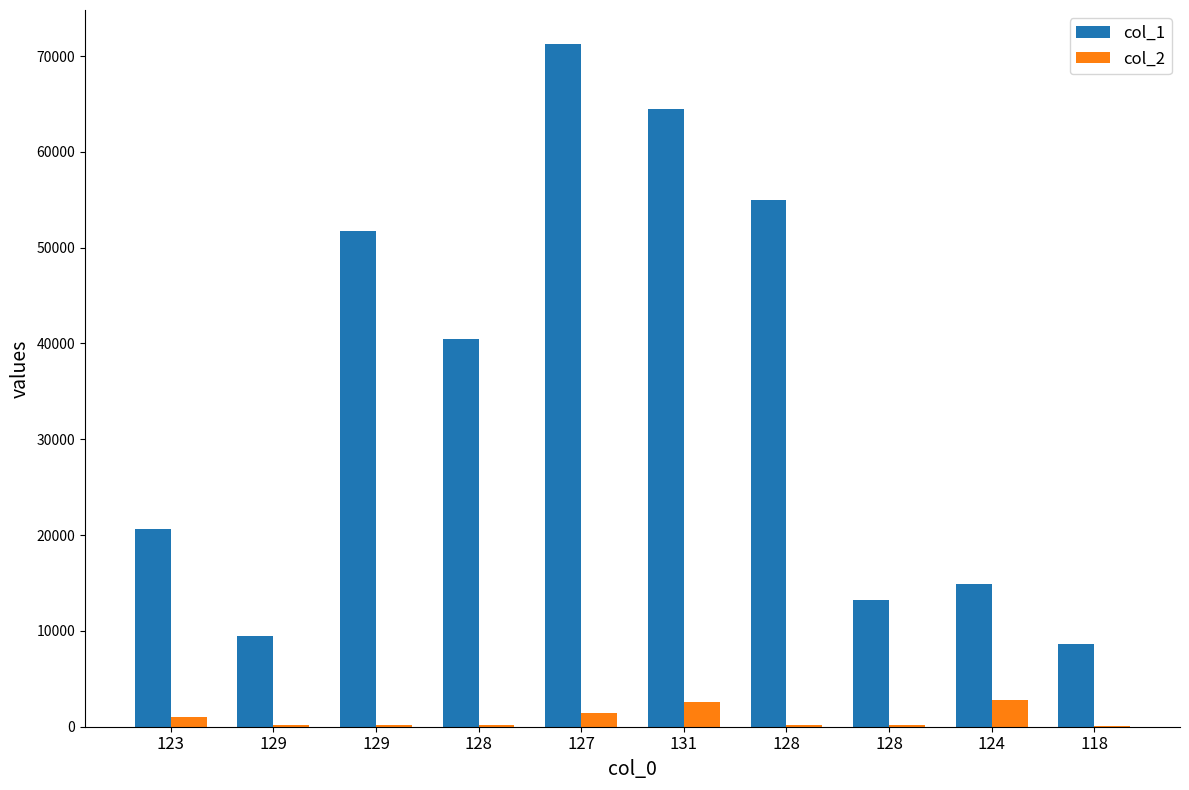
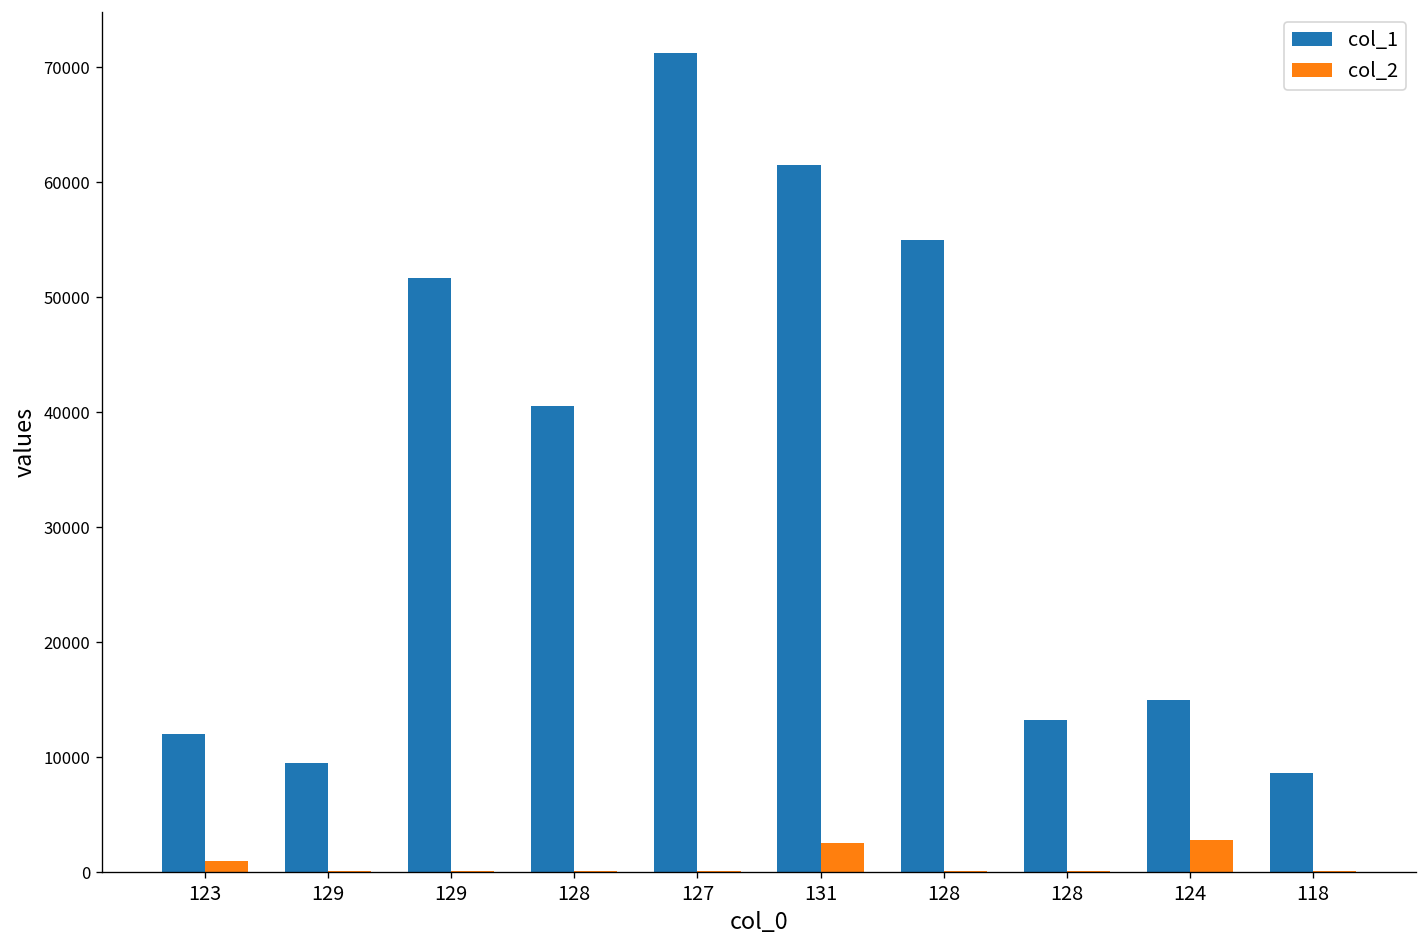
  {
    "col_1": {
-     "123": 21000,
+     "123": 12000,
      "127": 71000,
-     "131": 64000,
+     "131": 61000,
      "124": 15000,
      "118": 9000
    },
    "col_2": {
      "123": 1000,
-     "127": 1000,
+     "127": 0,
      "131": 3000,
      "124": 3000
    }
  }
